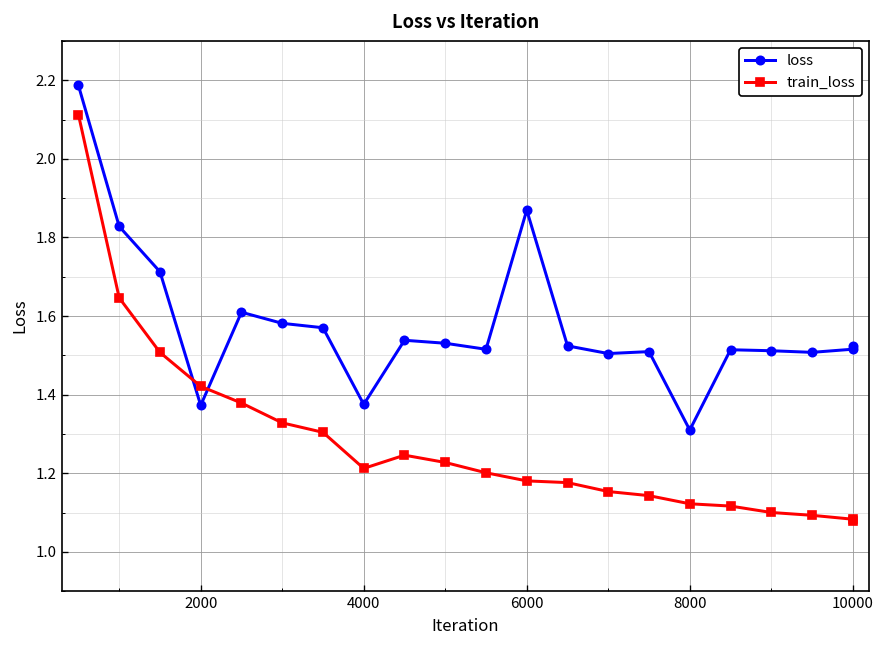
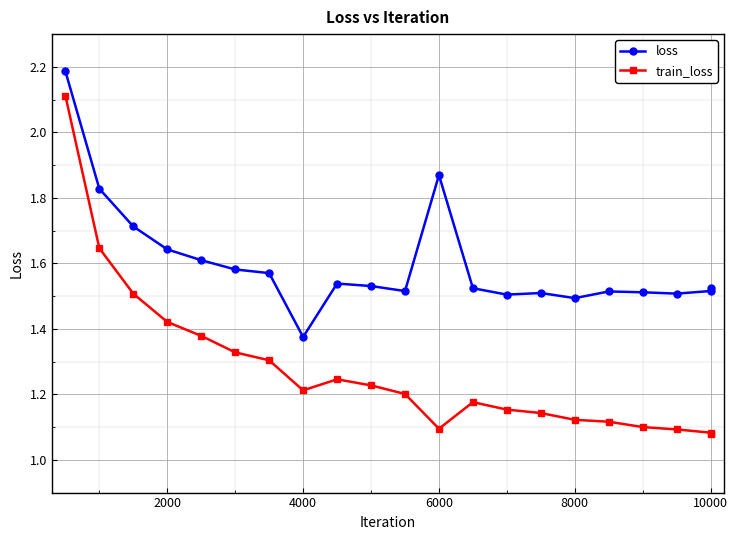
  {
    "loss": {
-     "2000": 1.37,
+     "2000": 1.64,
      "4000": 1.38,
      "6000": 1.87,
-     "8000": 1.31,
+     "8000": 1.49,
      "10000": 1.52
    },
    "train_loss": {
      "2000": 1.42,
      "4000": 1.21,
-     "6000": 1.18,
+     "6000": 1.10,
      "8000": 1.12,
      "10000": 1.08
    }
  }
